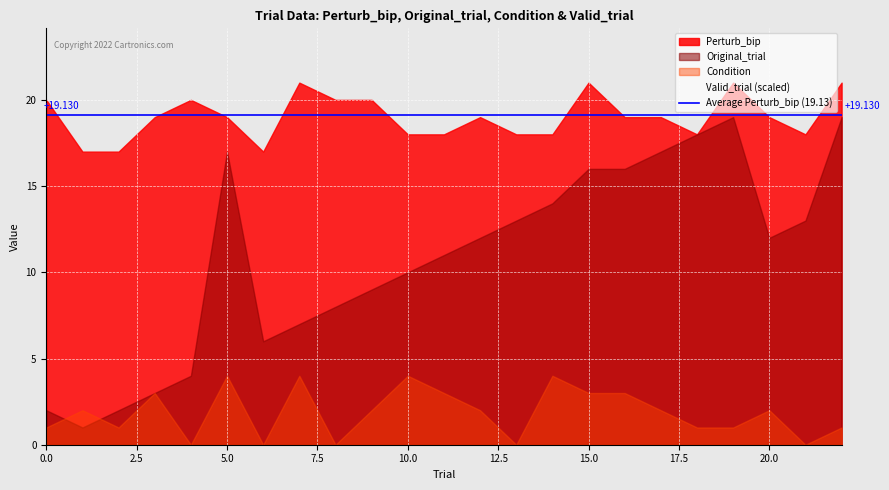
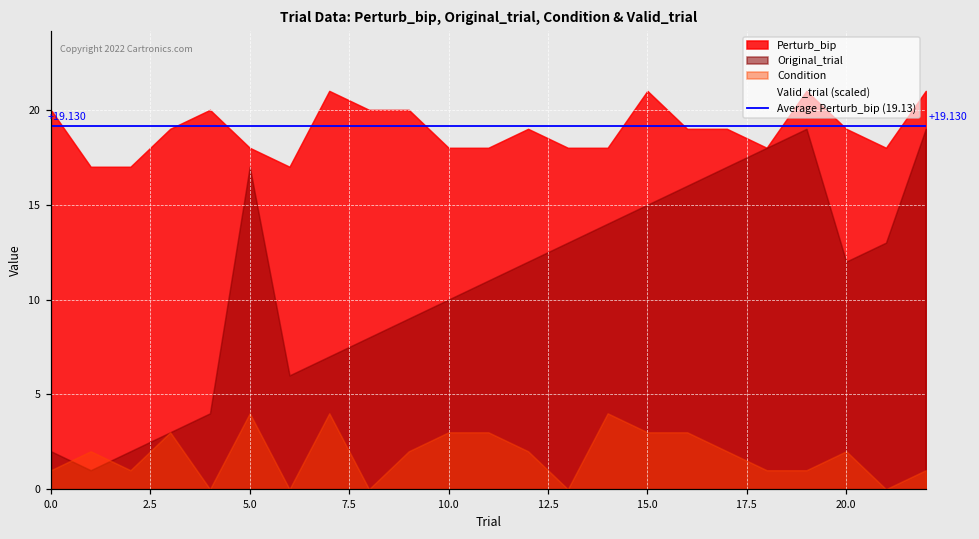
  {
    "Perturb_bip": {
-     "5.0": 19,
+     "5.0": 18,
      "10.0": 18,
      "20.0": 19
    },
    "Original_trial": {
      "0.0": 2,
      "5.0": 17,
      "10.0": 10,
-     "15.0": 16,
+     "15.0": 15,
      "20.0": 12
    },
    "Condition": {
      "0.0": 1,
      "5.0": 4,
-     "10.0": 4,
+     "10.0": 3,
      "15.0": 3,
      "20.0": 2
    },
    "Valid_trial (scaled)": {
      "0.0": 21,
      "5.0": 21,
      "10.0": 21
    }
  }
